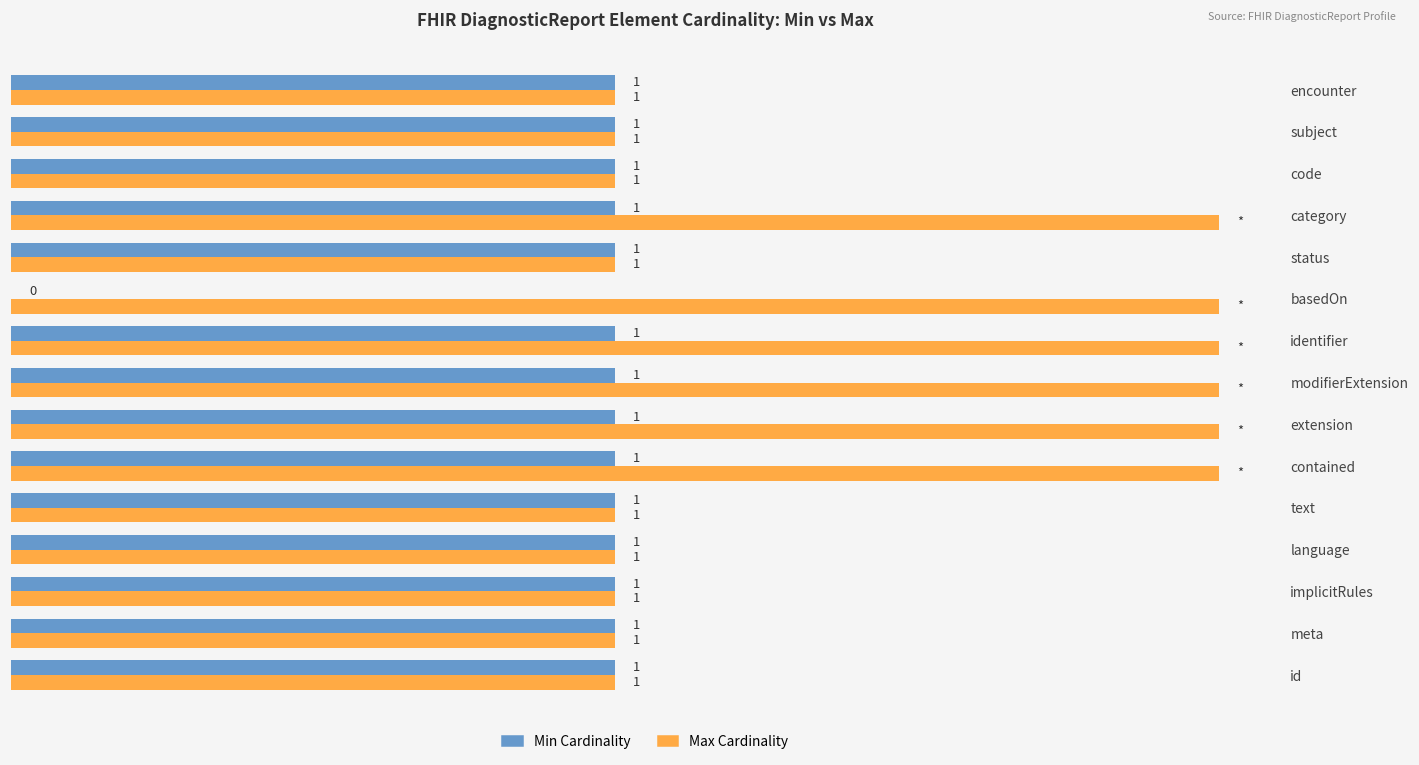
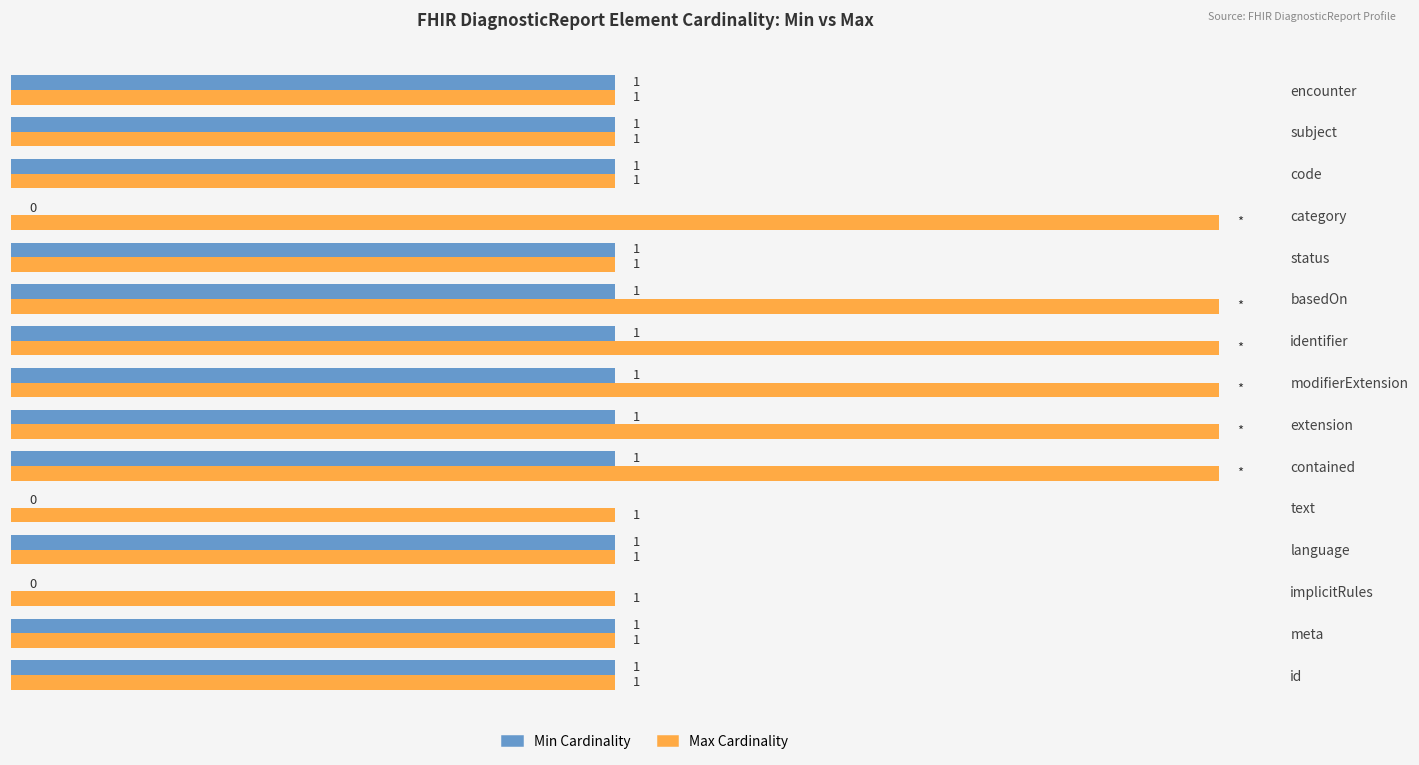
  {
    "Min Cardinality": {
      "encounter": 1,
      "subject": 1,
      "code": 1,
-     "category": 1,
+     "category": 0,
      "status": 1,
-     "basedOn": 0,
+     "basedOn": 1,
      "identifier": 1,
      "modifierExtension": 1,
      "extension": 1,
      "contained": 1,
-     "text": 1,
+     "text": 0,
      "language": 1,
-     "implicitRules": 1,
+     "implicitRules": 0,
      "meta": 1,
      "id": 1
    },
    "Max Cardinality": {
      "encounter": 1,
      "subject": 1,
      "code": 1,
      "status": 1,
      "text": 1,
      "language": 1,
      "implicitRules": 1,
      "meta": 1,
      "id": 1
    }
  }
